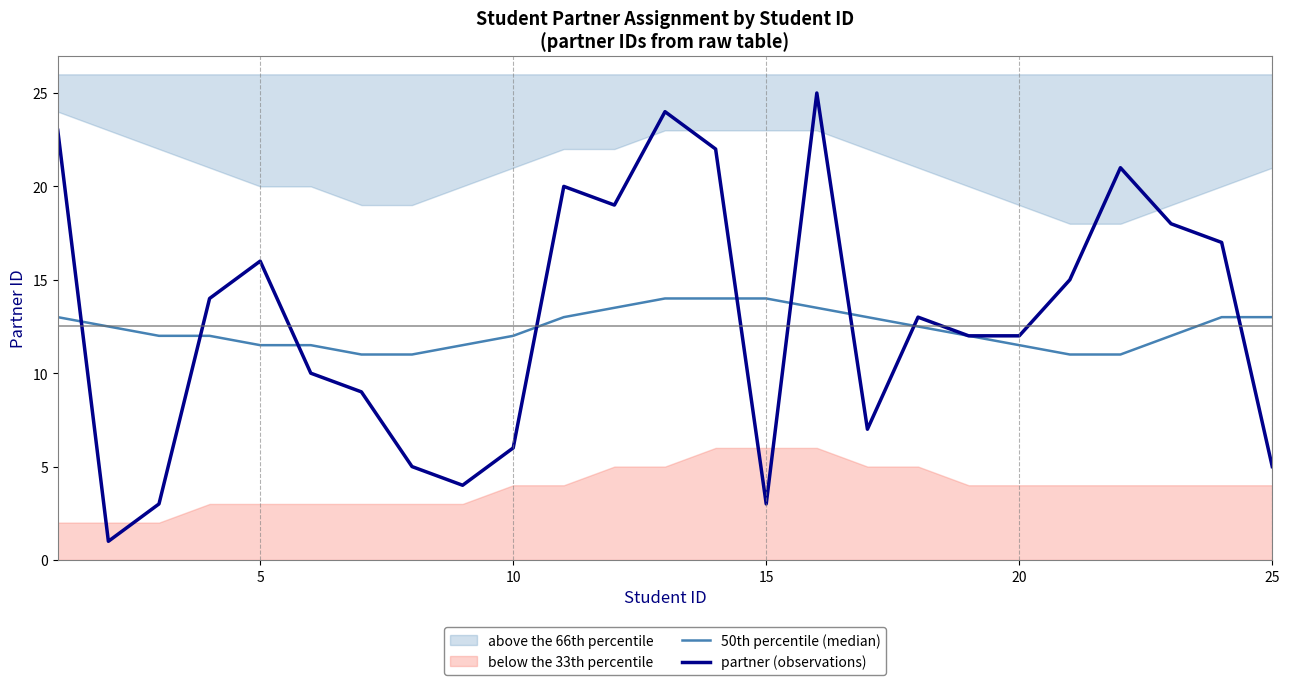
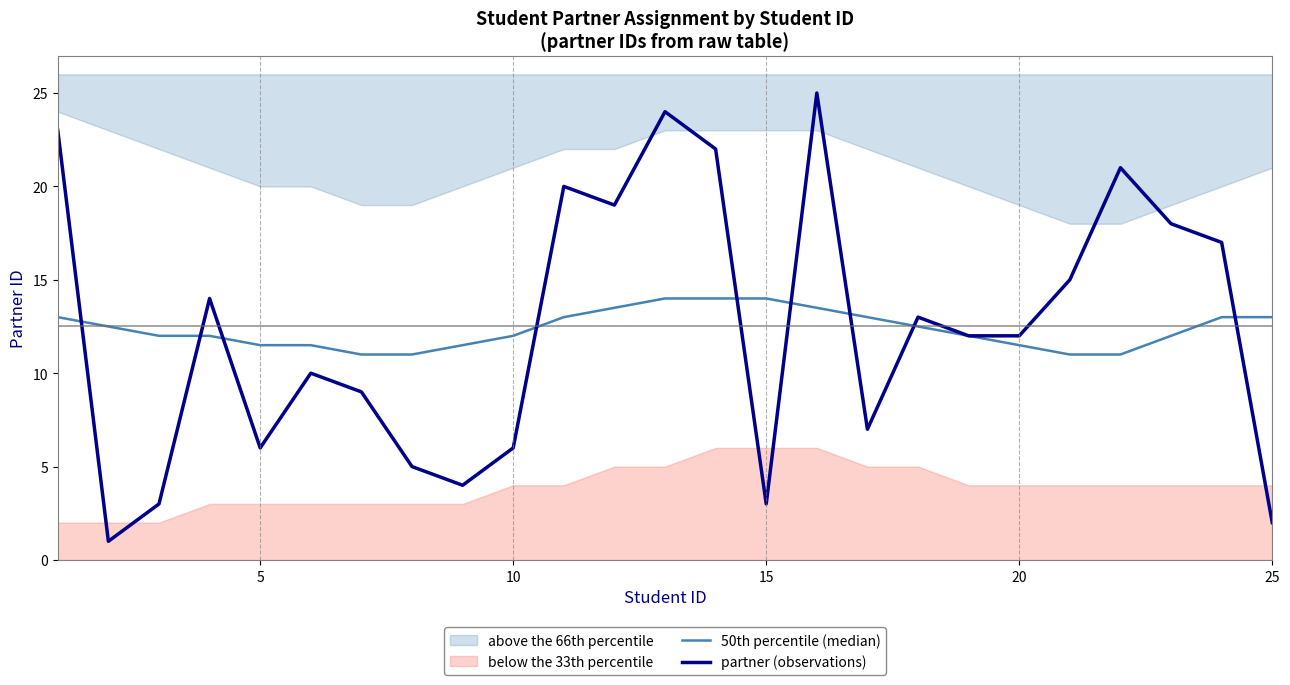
  {
    "partner (observations)": {
-     "5": 16,
+     "5": 6,
      "10": 6,
      "15": 3,
      "20": 12,
-     "25": 5
+     "25": 2
    },
    "below the 33th percentile": {
      "5": 3,
      "10": 4,
      "15": 6,
      "20": 4,
      "25": 4
    }
  }
